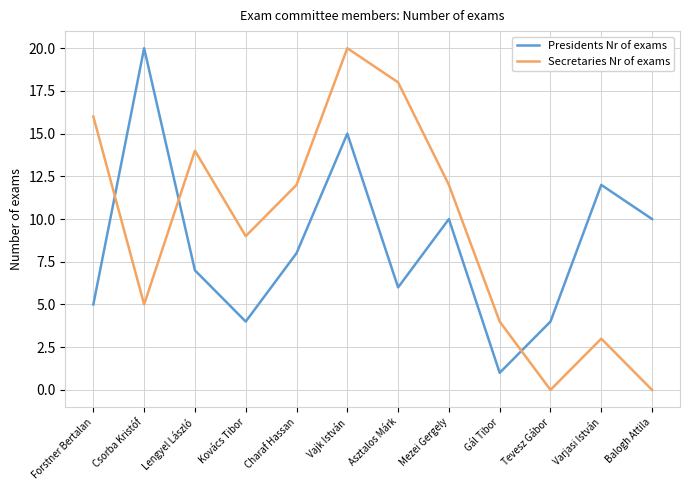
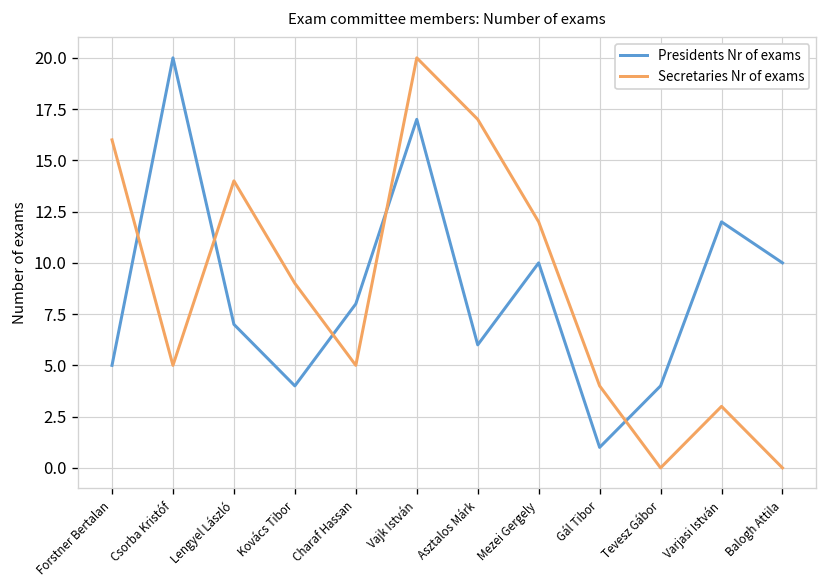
  {
    "Presidents Nr of exams": {
      "Forstner Bertalan": 5,
      "Csorba Kristóf": 20,
      "Lengyel László": 7,
      "Kovács Tibor": 4,
      "Charaf Hassan": 8,
-     "Vajk István": 15,
+     "Vajk István": 17,
      "Asztalos Márk": 6,
      "Mezei Gergely": 10,
      "Gál Tibor": 1,
      "Tevesz Gábor": 4,
      "Varjasi István": 12,
      "Balogh Attila": 10
    },
    "Secretaries Nr of exams": {
      "Forstner Bertalan": 16,
      "Csorba Kristóf": 5,
      "Lengyel László": 14,
      "Kovács Tibor": 9,
-     "Charaf Hassan": 12,
+     "Charaf Hassan": 5,
      "Vajk István": 20,
-     "Asztalos Márk": 18,
+     "Asztalos Márk": 17,
      "Mezei Gergely": 12,
      "Gál Tibor": 4,
      "Tevesz Gábor": 0,
      "Varjasi István": 3,
      "Balogh Attila": 0
    }
  }
